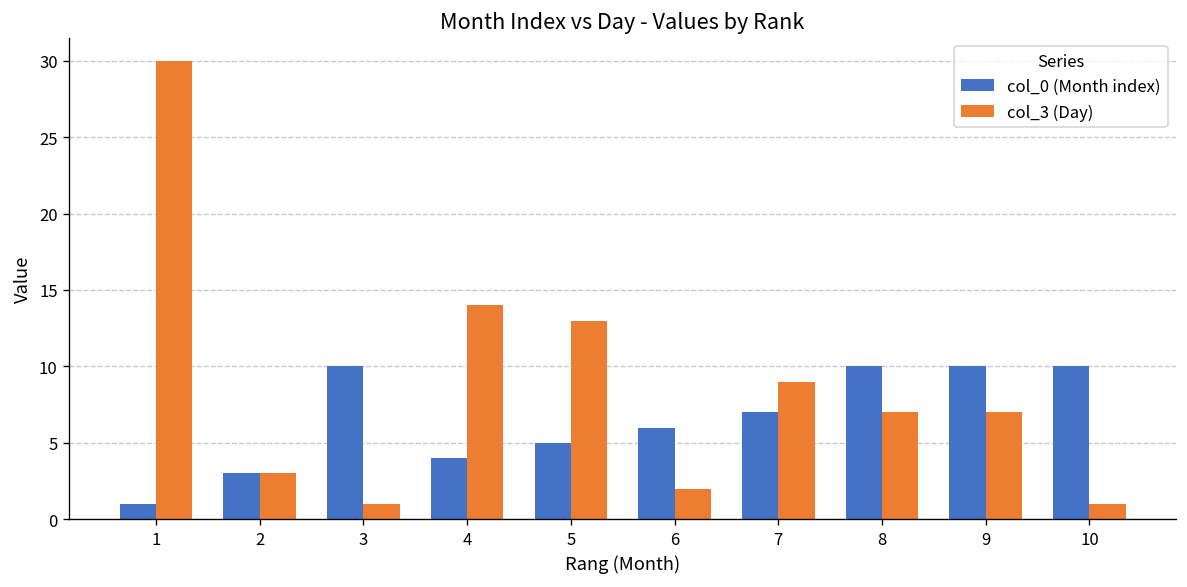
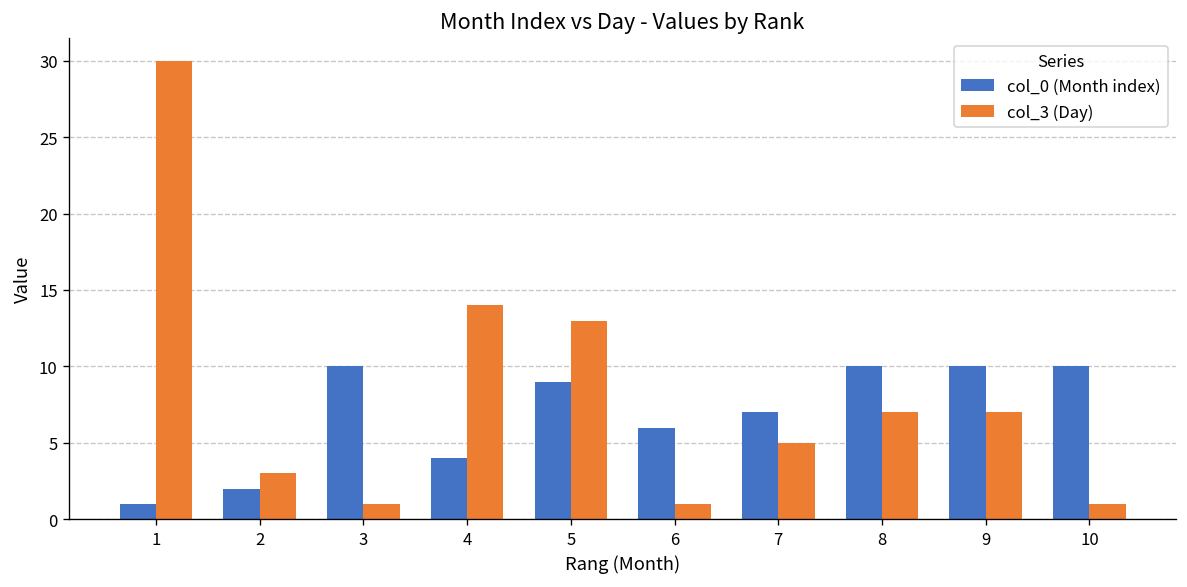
  {
    "col_0 (Month index)": {
      "1": 1,
-     "2": 3,
+     "2": 2,
      "3": 10,
      "4": 4,
-     "5": 5,
+     "5": 9,
      "6": 6,
      "7": 7,
      "8": 10,
      "9": 10,
      "10": 10
    },
    "col_3 (Day)": {
      "1": 30,
      "2": 3,
      "3": 1,
      "4": 14,
      "5": 13,
-     "6": 2,
-     "7": 9,
+     "6": 1,
+     "7": 5,
      "8": 7,
      "9": 7,
      "10": 1
    }
  }
